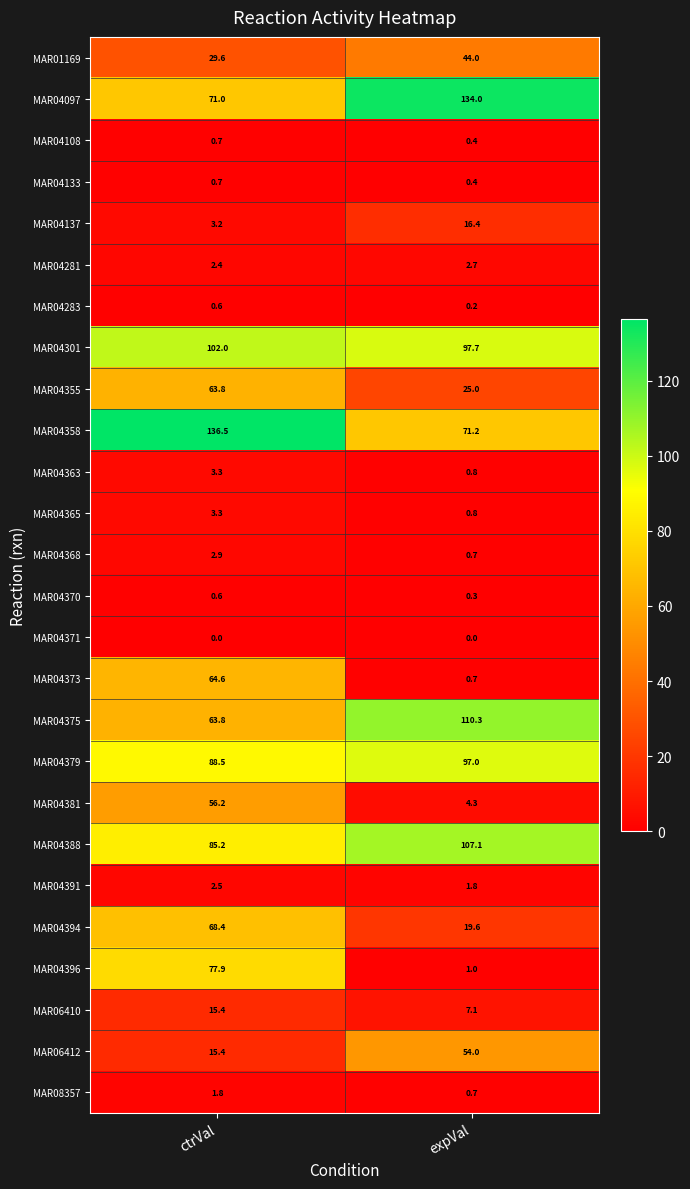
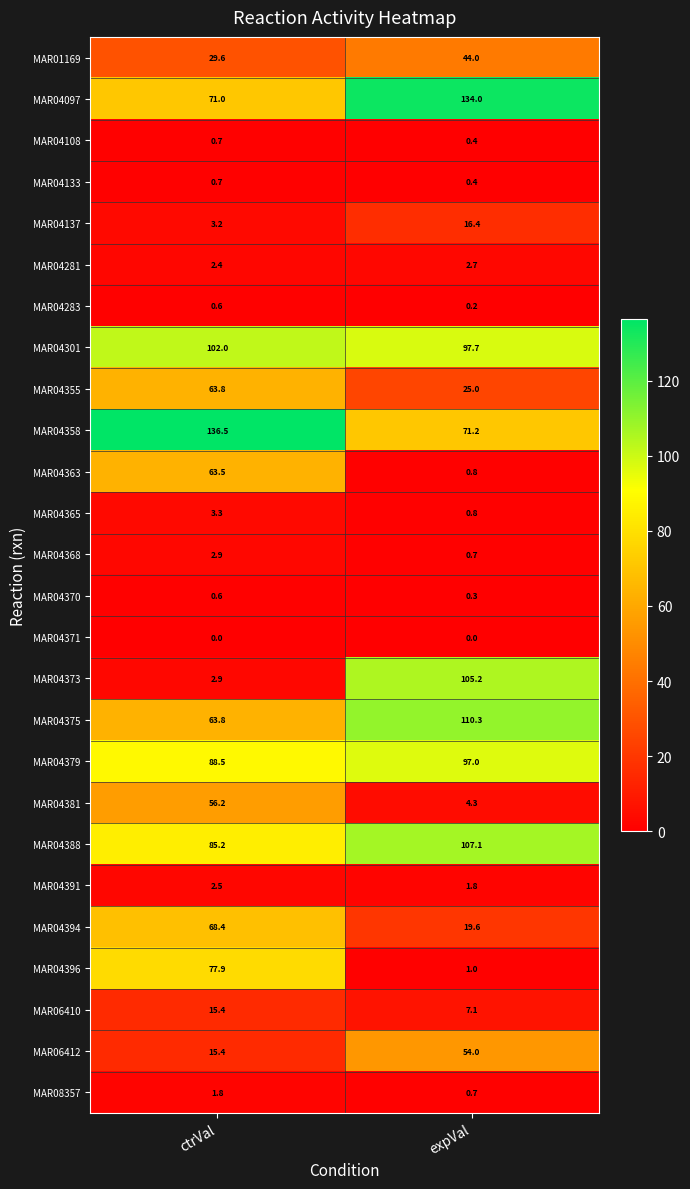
  {
    "MAR01169": {
      "ctrVal": 29.6,
      "expVal": 44.0
    },
    "MAR04097": {
      "ctrVal": 71.0,
      "expVal": 134.0
    },
    "MAR04108": {
      "ctrVal": 0.7,
      "expVal": 0.4
    },
    "MAR04133": {
      "ctrVal": 0.7,
      "expVal": 0.4
    },
    "MAR04137": {
      "ctrVal": 3.2,
      "expVal": 16.4
    },
    "MAR04281": {
      "ctrVal": 2.4,
      "expVal": 2.7
    },
    "MAR04283": {
      "ctrVal": 0.6,
      "expVal": 0.2
    },
    "MAR04301": {
      "ctrVal": 102.0,
      "expVal": 97.7
    },
    "MAR04355": {
      "ctrVal": 63.8,
      "expVal": 25.0
    },
    "MAR04358": {
      "ctrVal": 136.5,
      "expVal": 71.2
    },
    "MAR04363": {
-     "ctrVal": 3.3,
+     "ctrVal": 63.5,
      "expVal": 0.8
    },
    "MAR04365": {
      "ctrVal": 3.3,
      "expVal": 0.8
    },
    "MAR04368": {
      "ctrVal": 2.9,
      "expVal": 0.7
    },
    "MAR04370": {
      "ctrVal": 0.6,
      "expVal": 0.3
    },
    "MAR04371": {
      "ctrVal": 0.0,
      "expVal": 0.0
    },
    "MAR04373": {
-     "ctrVal": 64.6,
-     "expVal": 0.7
+     "ctrVal": 2.9,
+     "expVal": 105.2
    },
    "MAR04375": {
      "ctrVal": 63.8,
      "expVal": 110.3
    },
    "MAR04379": {
      "ctrVal": 88.5,
      "expVal": 97.0
    },
    "MAR04381": {
      "ctrVal": 56.2,
      "expVal": 4.3
    },
    "MAR04388": {
      "ctrVal": 85.2,
      "expVal": 107.1
    },
    "MAR04391": {
      "ctrVal": 2.5,
      "expVal": 1.8
    },
    "MAR04394": {
      "ctrVal": 68.4,
      "expVal": 19.6
    },
    "MAR04396": {
      "ctrVal": 77.9,
      "expVal": 1.0
    },
    "MAR06410": {
      "ctrVal": 15.4,
      "expVal": 7.1
    },
    "MAR06412": {
      "ctrVal": 15.4,
      "expVal": 54.0
    },
    "MAR08357": {
      "ctrVal": 1.8,
      "expVal": 0.7
    }
  }
